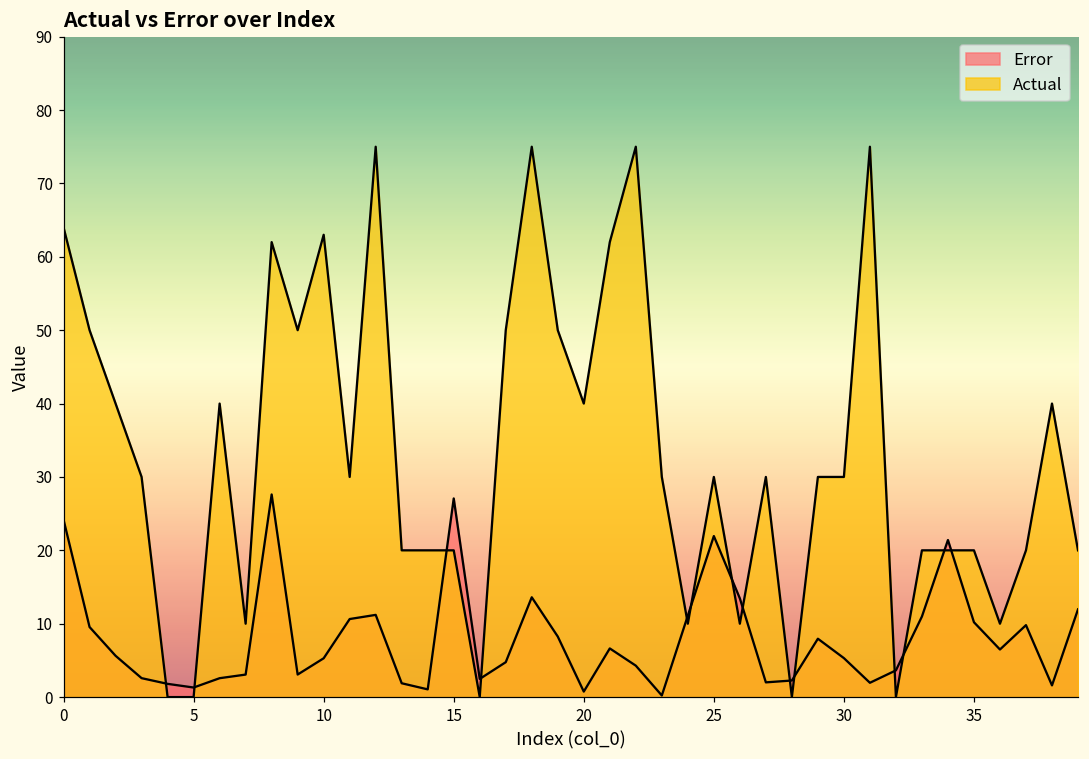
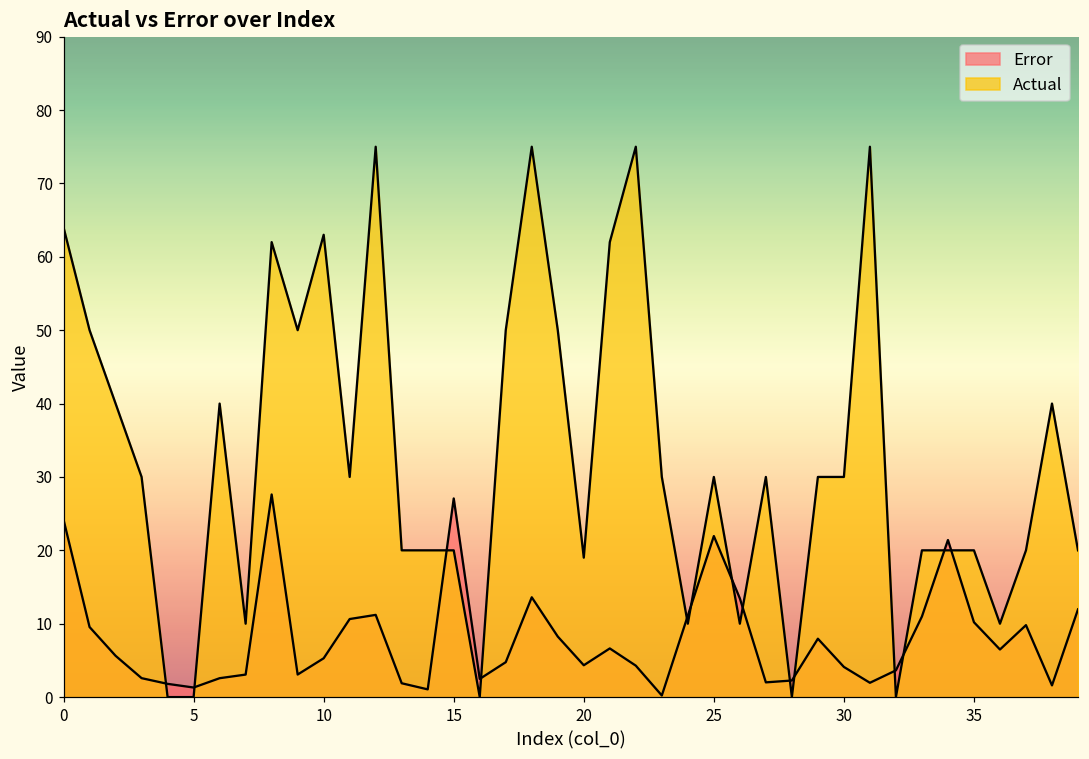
  {
    "Error": {
      "0": 24,
      "5": 1,
      "10": 5,
      "15": 27,
-     "20": 1,
+     "20": 4,
      "25": 22,
-     "30": 5,
+     "30": 4,
      "35": 10
    },
    "Actual": {
      "0": 64,
      "5": 0,
      "10": 63,
      "15": 20,
-     "20": 40,
+     "20": 19,
      "25": 30,
      "30": 30,
      "35": 20
    }
  }
